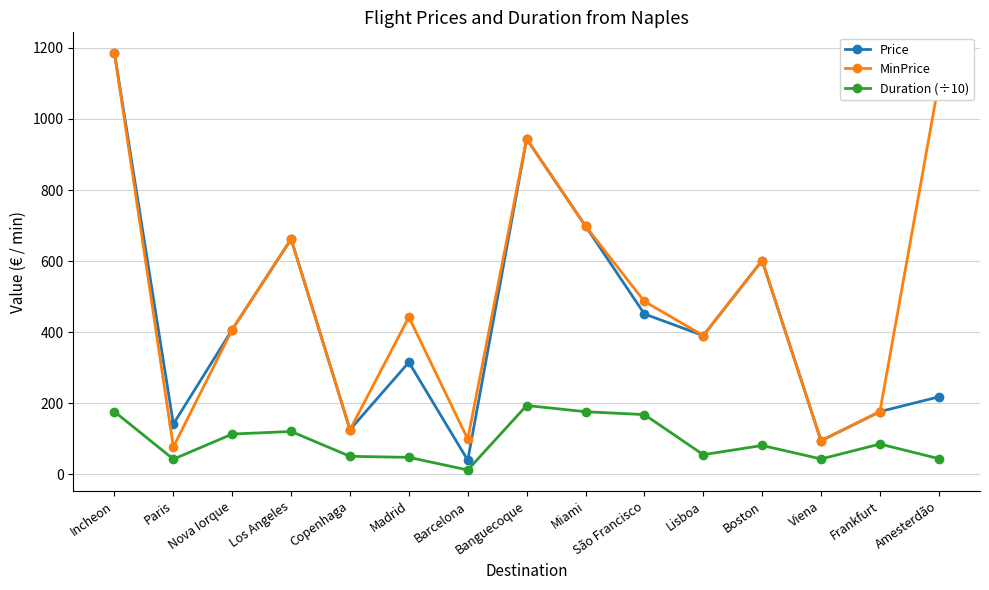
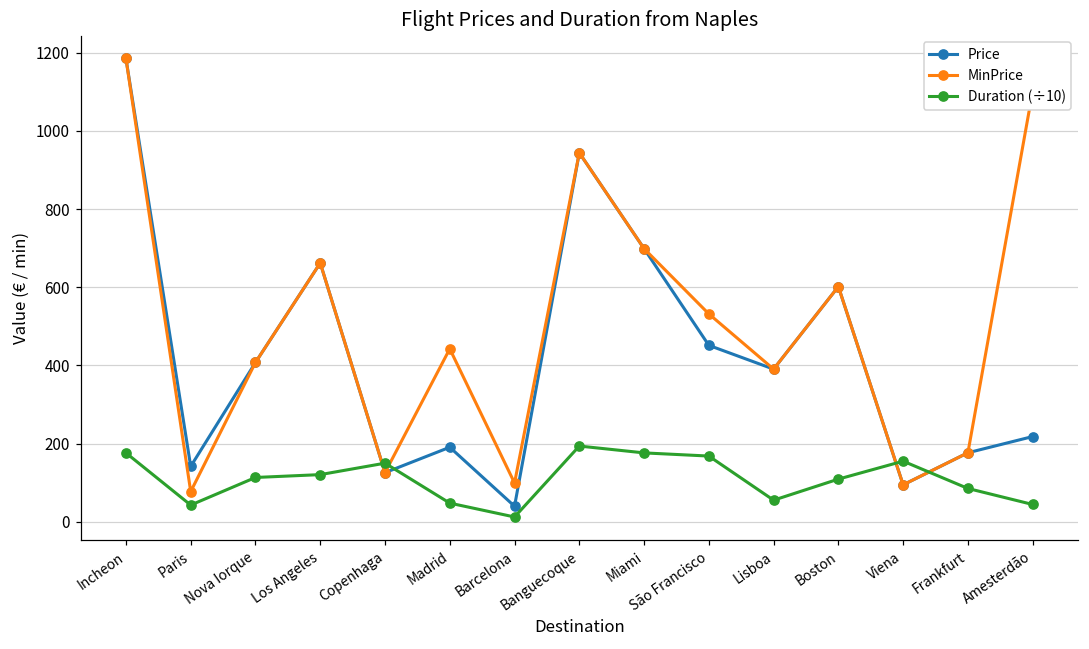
  {
    "Price": {
      "Paris": 140,
-     "Madrid": 320,
+     "Madrid": 190,
      "Barcelona": 40,
      "São Francisco": 450,
      "Amesterdão": 220
    },
    "MinPrice": {
      "Paris": 80,
      "Madrid": 440,
      "Barcelona": 100,
-     "São Francisco": 490
+     "São Francisco": 530
    },
    "Duration (÷10)": {
      "Incheon": 180,
      "Paris": 40,
      "Nova Iorque": 110,
      "Los Angeles": 120,
-     "Copenhaga": 50,
+     "Copenhaga": 150,
      "Madrid": 50,
      "Barcelona": 10,
      "Banguecoque": 190,
      "Miami": 180,
      "São Francisco": 170,
      "Lisboa": 60,
-     "Boston": 80,
-     "Viena": 40,
+     "Boston": 110,
+     "Viena": 150,
      "Frankfurt": 90,
      "Amesterdão": 40
    }
  }
